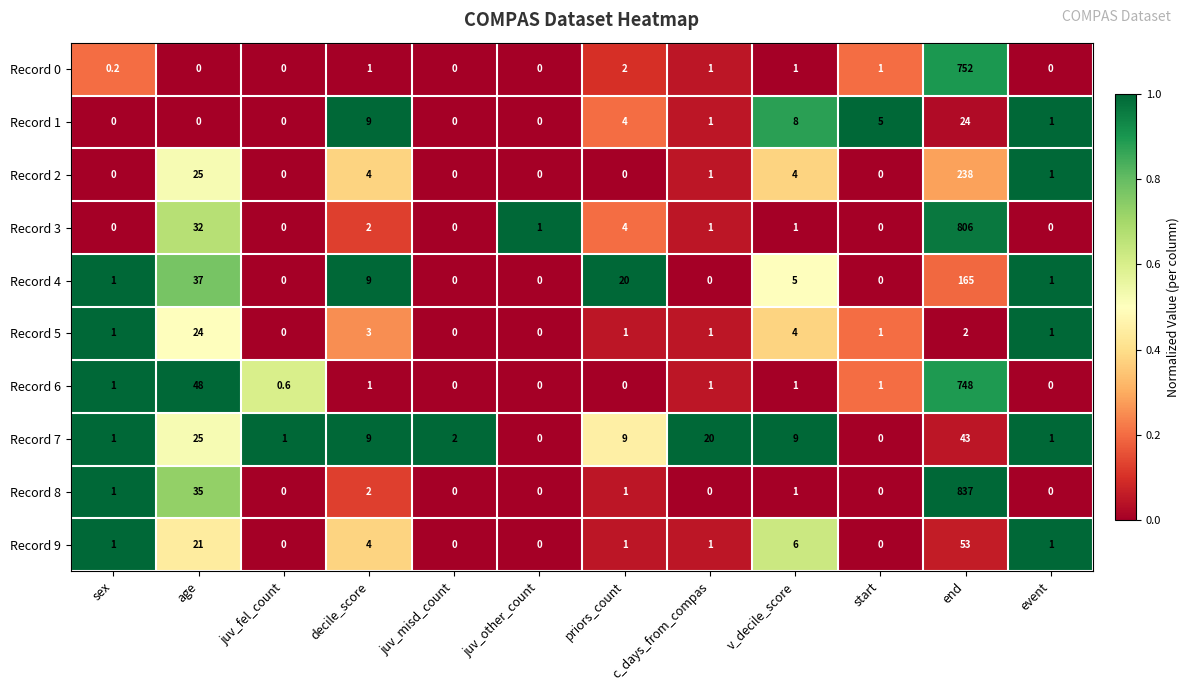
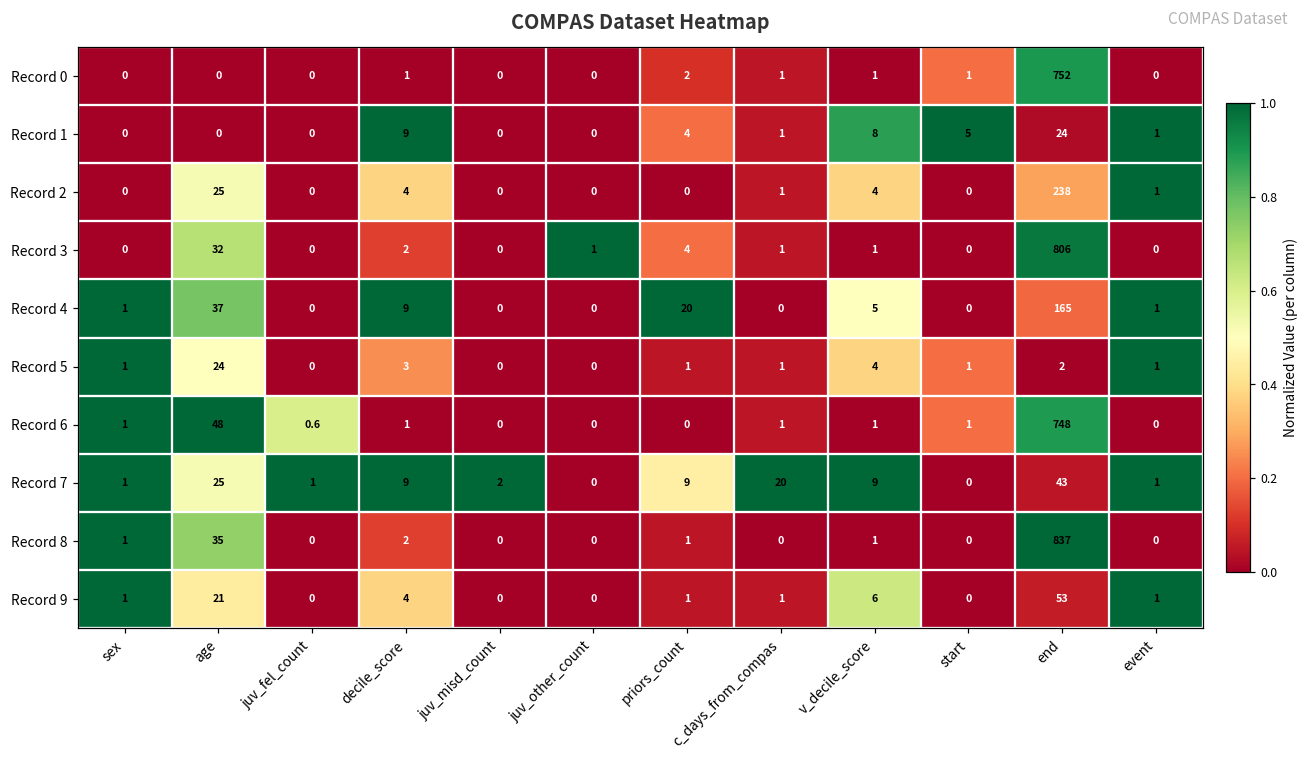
  {
    "Record 0": {
-     "sex": 0.2,
+     "sex": 0,
      "age": 0,
      "juv_fel_count": 0,
      "decile_score": 1,
      "juv_misd_count": 0,
      "juv_other_count": 0,
      "priors_count": 2,
      "c_days_from_compas": 1,
      "v_decile_score": 1,
      "start": 1,
      "end": 752,
      "event": 0
    },
    "Record 1": {
      "sex": 0,
      "age": 0,
      "juv_fel_count": 0,
      "decile_score": 9,
      "juv_misd_count": 0,
      "juv_other_count": 0,
      "priors_count": 4,
      "c_days_from_compas": 1,
      "v_decile_score": 8,
      "start": 5,
      "end": 24,
      "event": 1
    },
    "Record 2": {
      "sex": 0,
      "age": 25,
      "juv_fel_count": 0,
      "decile_score": 4,
      "juv_misd_count": 0,
      "juv_other_count": 0,
      "priors_count": 0,
      "c_days_from_compas": 1,
      "v_decile_score": 4,
      "start": 0,
      "end": 238,
      "event": 1
    },
    "Record 3": {
      "sex": 0,
      "age": 32,
      "juv_fel_count": 0,
      "decile_score": 2,
      "juv_misd_count": 0,
      "juv_other_count": 1,
      "priors_count": 4,
      "c_days_from_compas": 1,
      "v_decile_score": 1,
      "start": 0,
      "end": 806,
      "event": 0
    },
    "Record 4": {
      "sex": 1,
      "age": 37,
      "juv_fel_count": 0,
      "decile_score": 9,
      "juv_misd_count": 0,
      "juv_other_count": 0,
      "priors_count": 20,
      "c_days_from_compas": 0,
      "v_decile_score": 5,
      "start": 0,
      "end": 165,
      "event": 1
    },
    "Record 5": {
      "sex": 1,
      "age": 24,
      "juv_fel_count": 0,
      "decile_score": 3,
      "juv_misd_count": 0,
      "juv_other_count": 0,
      "priors_count": 1,
      "c_days_from_compas": 1,
      "v_decile_score": 4,
      "start": 1,
      "end": 2,
      "event": 1
    },
    "Record 6": {
      "sex": 1,
      "age": 48,
      "juv_fel_count": 0.6,
      "decile_score": 1,
      "juv_misd_count": 0,
      "juv_other_count": 0,
      "priors_count": 0,
      "c_days_from_compas": 1,
      "v_decile_score": 1,
      "start": 1,
      "end": 748,
      "event": 0
    },
    "Record 7": {
      "sex": 1,
      "age": 25,
      "juv_fel_count": 1,
      "decile_score": 9,
      "juv_misd_count": 2,
      "juv_other_count": 0,
      "priors_count": 9,
      "c_days_from_compas": 20,
      "v_decile_score": 9,
      "start": 0,
      "end": 43,
      "event": 1
    },
    "Record 8": {
      "sex": 1,
      "age": 35,
      "juv_fel_count": 0,
      "decile_score": 2,
      "juv_misd_count": 0,
      "juv_other_count": 0,
      "priors_count": 1,
      "c_days_from_compas": 0,
      "v_decile_score": 1,
      "start": 0,
      "end": 837,
      "event": 0
    },
    "Record 9": {
      "sex": 1,
      "age": 21,
      "juv_fel_count": 0,
      "decile_score": 4,
      "juv_misd_count": 0,
      "juv_other_count": 0,
      "priors_count": 1,
      "c_days_from_compas": 1,
      "v_decile_score": 6,
      "start": 0,
      "end": 53,
      "event": 1
    }
  }
